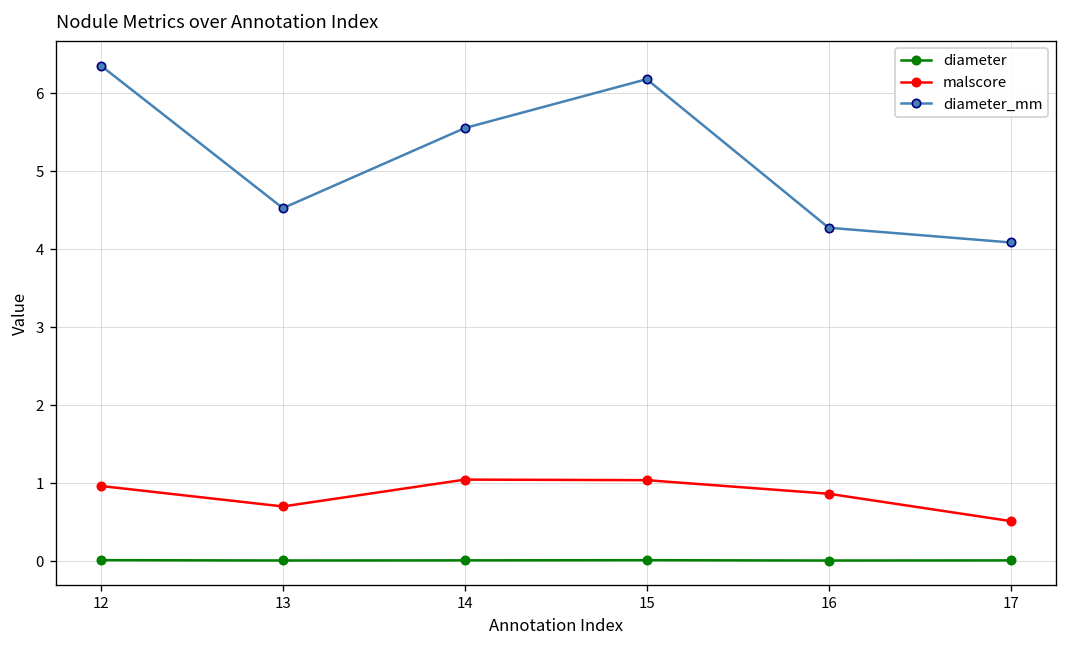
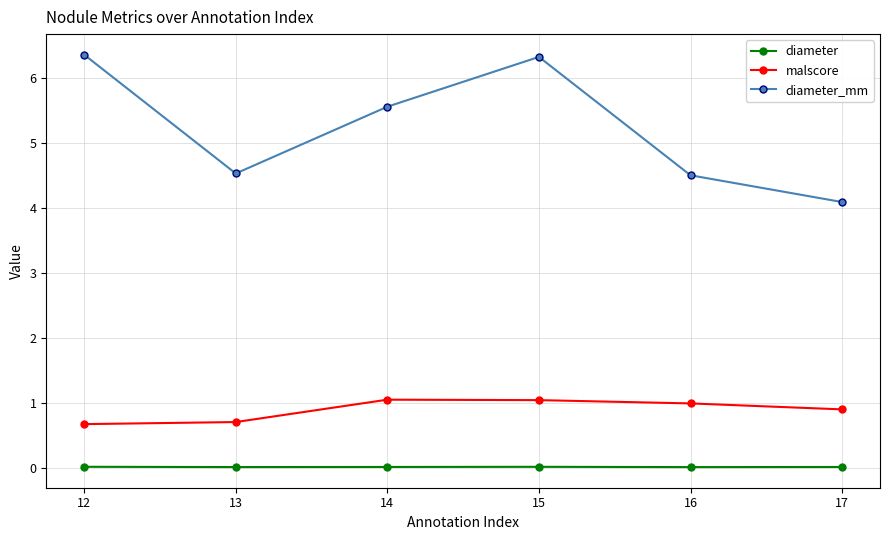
  {
    "diameter": {
      "12": 0.0,
      "13": 0.0,
      "14": 0.0,
      "15": 0.0,
      "16": 0.0,
      "17": 0.0
    },
    "malscore": {
-     "12": 1.0,
+     "12": 0.7,
      "13": 0.7,
      "14": 1.0,
      "15": 1.0,
-     "16": 0.9,
-     "17": 0.5
+     "16": 1.0,
+     "17": 0.9
    },
    "diameter_mm": {
      "12": 6.4,
      "13": 4.5,
      "14": 5.6,
-     "15": 6.2,
-     "16": 4.3,
+     "15": 6.3,
+     "16": 4.5,
      "17": 4.1
    }
  }
